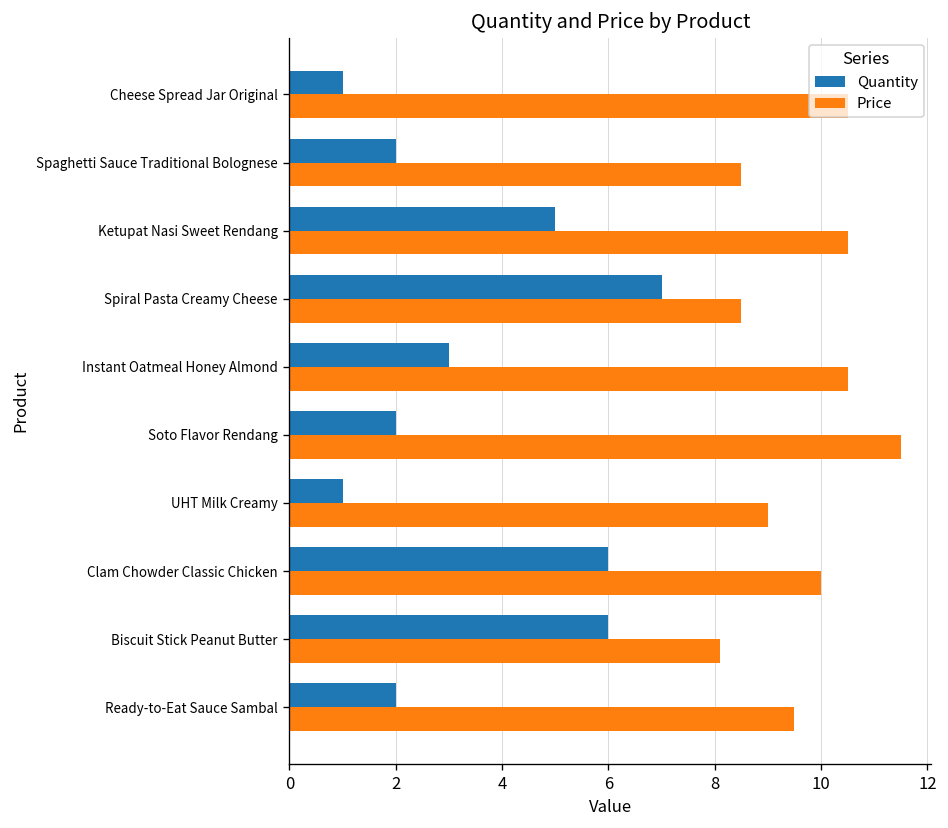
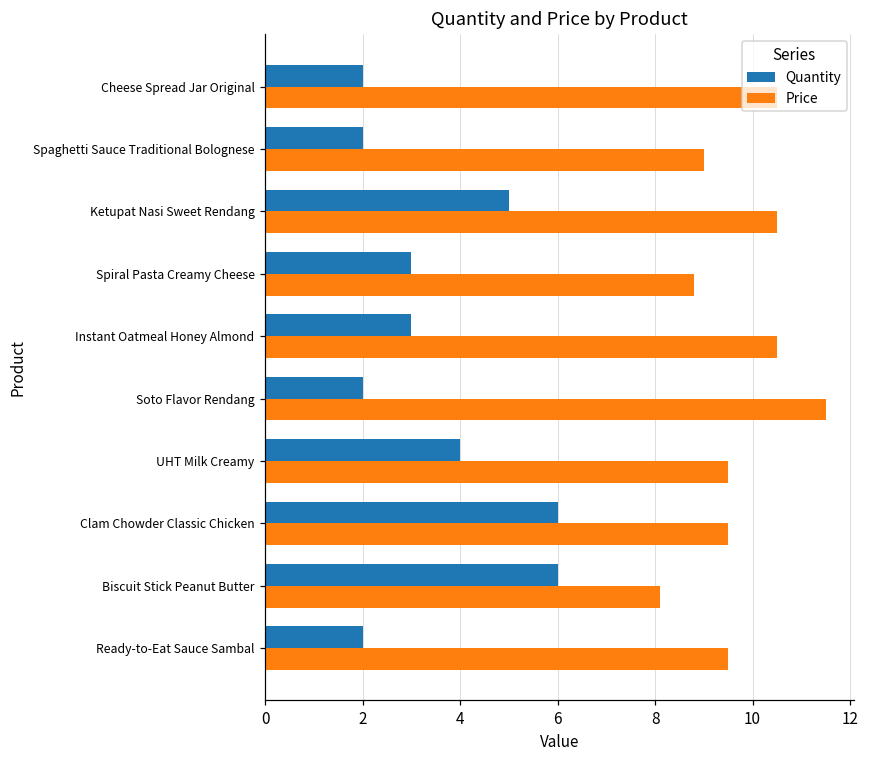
  {
    "Quantity": {
-     "Cheese Spread Jar Original": 1,
+     "Cheese Spread Jar Original": 2,
      "Spaghetti Sauce Traditional Bolognese": 2,
      "Ketupat Nasi Sweet Rendang": 5,
-     "Spiral Pasta Creamy Cheese": 7,
+     "Spiral Pasta Creamy Cheese": 3,
      "Instant Oatmeal Honey Almond": 3,
      "Soto Flavor Rendang": 2,
-     "UHT Milk Creamy": 1,
+     "UHT Milk Creamy": 4,
      "Clam Chowder Classic Chicken": 6,
      "Biscuit Stick Peanut Butter": 6,
      "Ready-to-Eat Sauce Sambal": 2
    },
    "Price": {
-     "Spaghetti Sauce Traditional Bolognese": 8.5,
+     "Spaghetti Sauce Traditional Bolognese": 9.0,
      "Ketupat Nasi Sweet Rendang": 10.5,
-     "Spiral Pasta Creamy Cheese": 8.5,
+     "Spiral Pasta Creamy Cheese": 8.8,
      "Instant Oatmeal Honey Almond": 10.5,
      "Soto Flavor Rendang": 11.5,
-     "UHT Milk Creamy": 9.0,
-     "Clam Chowder Classic Chicken": 10.0,
+     "UHT Milk Creamy": 9.5,
+     "Clam Chowder Classic Chicken": 9.5,
      "Biscuit Stick Peanut Butter": 8.1,
      "Ready-to-Eat Sauce Sambal": 9.5
    }
  }
